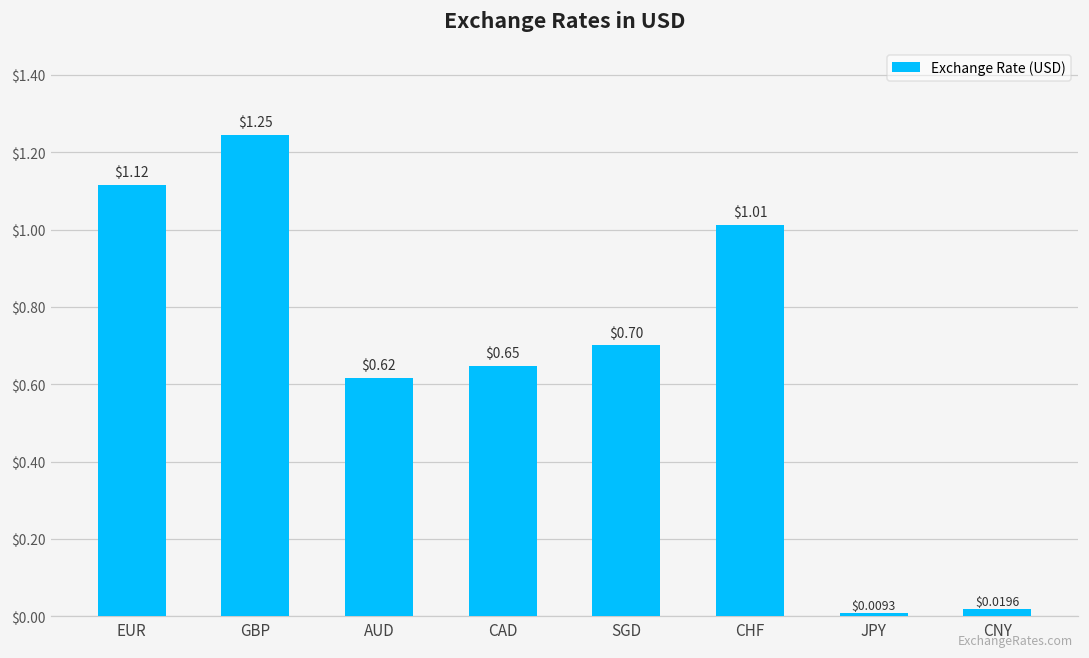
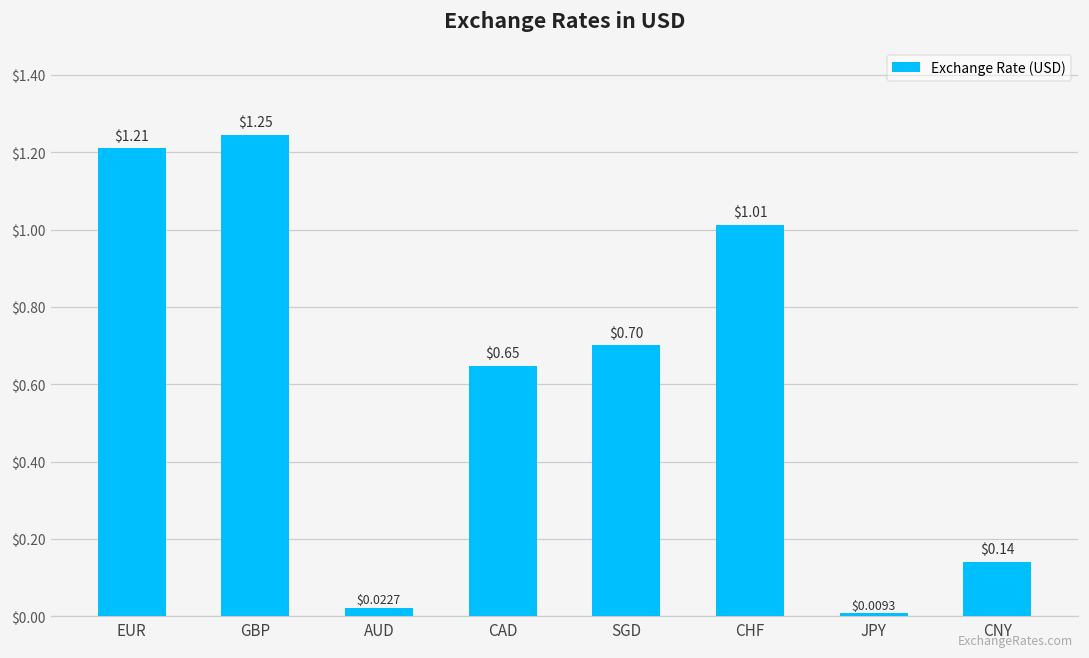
  {
-   "EUR": "$1.12",
+   "EUR": "$1.21",
    "GBP": "$1.25",
-   "AUD": "$0.62",
+   "AUD": "$0.0227",
    "CAD": "$0.65",
    "SGD": "$0.70",
    "CHF": "$1.01",
    "JPY": "$0.0093",
-   "CNY": "$0.0196"
+   "CNY": "$0.14"
  }
